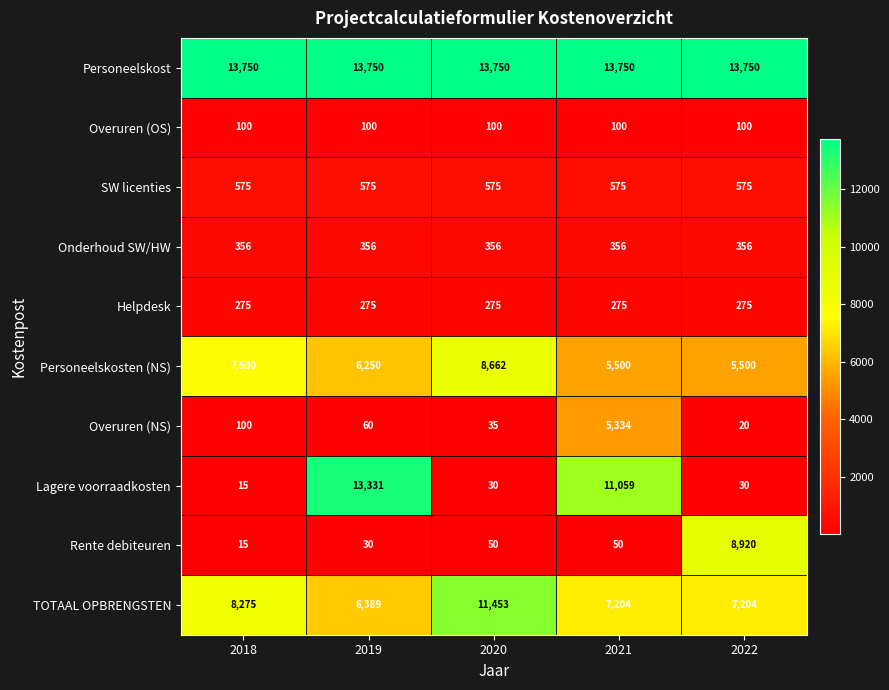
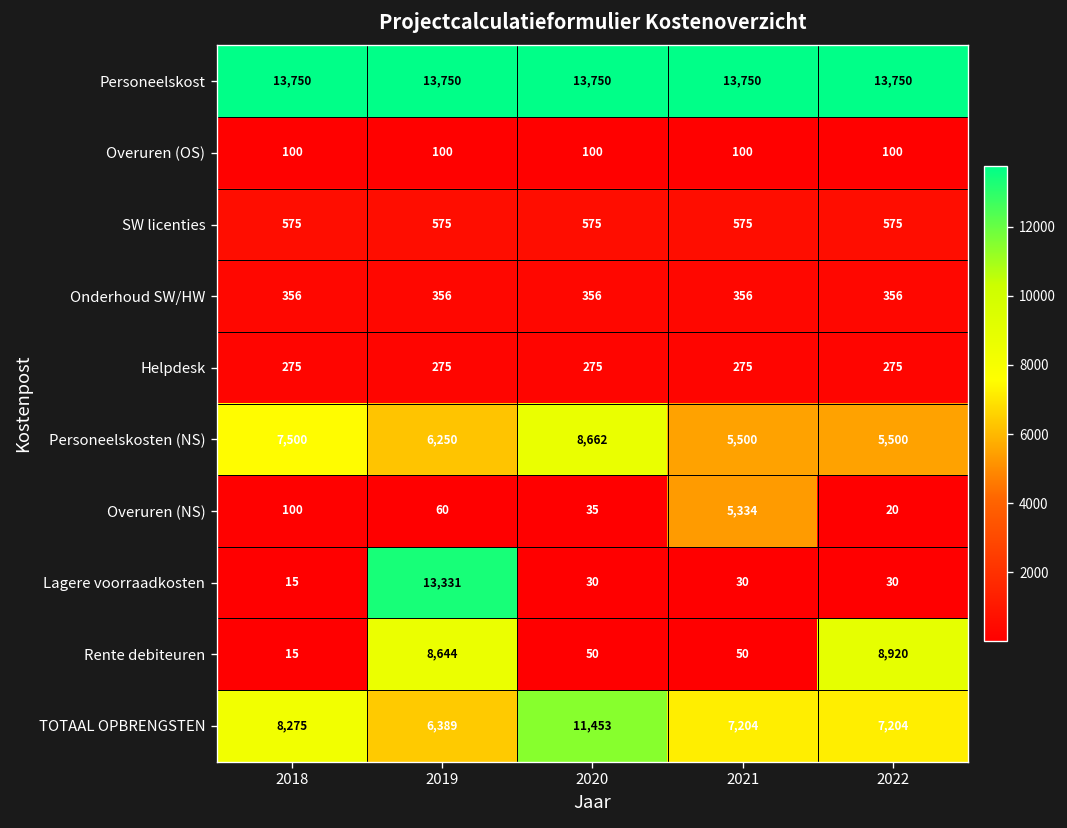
  {
    "Personeelskost": {
      "2018": "13,750",
      "2019": "13,750",
      "2020": "13,750",
      "2021": "13,750",
      "2022": "13,750"
    },
    "Overuren (OS)": {
      "2018": "100",
      "2019": "100",
      "2020": "100",
      "2021": "100",
      "2022": "100"
    },
    "SW licenties": {
      "2018": "575",
      "2019": "575",
      "2020": "575",
      "2021": "575",
      "2022": "575"
    },
    "Onderhoud SW/HW": {
      "2018": "356",
      "2019": "356",
      "2020": "356",
      "2021": "356",
      "2022": "356"
    },
    "Helpdesk": {
      "2018": "275",
      "2019": "275",
      "2020": "275",
      "2021": "275",
      "2022": "275"
    },
    "Personeelskosten (NS)": {
      "2018": "7,500",
      "2019": "6,250",
      "2020": "8,662",
      "2021": "5,500",
      "2022": "5,500"
    },
    "Overuren (NS)": {
      "2018": "100",
      "2019": "60",
      "2020": "35",
      "2021": "5,334",
      "2022": "20"
    },
    "Lagere voorraadkosten": {
      "2018": "15",
      "2019": "13,331",
      "2020": "30",
-     "2021": "11,059",
+     "2021": "30",
      "2022": "30"
    },
    "Rente debiteuren": {
      "2018": "15",
-     "2019": "30",
+     "2019": "8,644",
      "2020": "50",
      "2021": "50",
      "2022": "8,920"
    },
    "TOTAAL OPBRENGSTEN": {
      "2018": "8,275",
      "2019": "6,389",
      "2020": "11,453",
      "2021": "7,204",
      "2022": "7,204"
    }
  }
